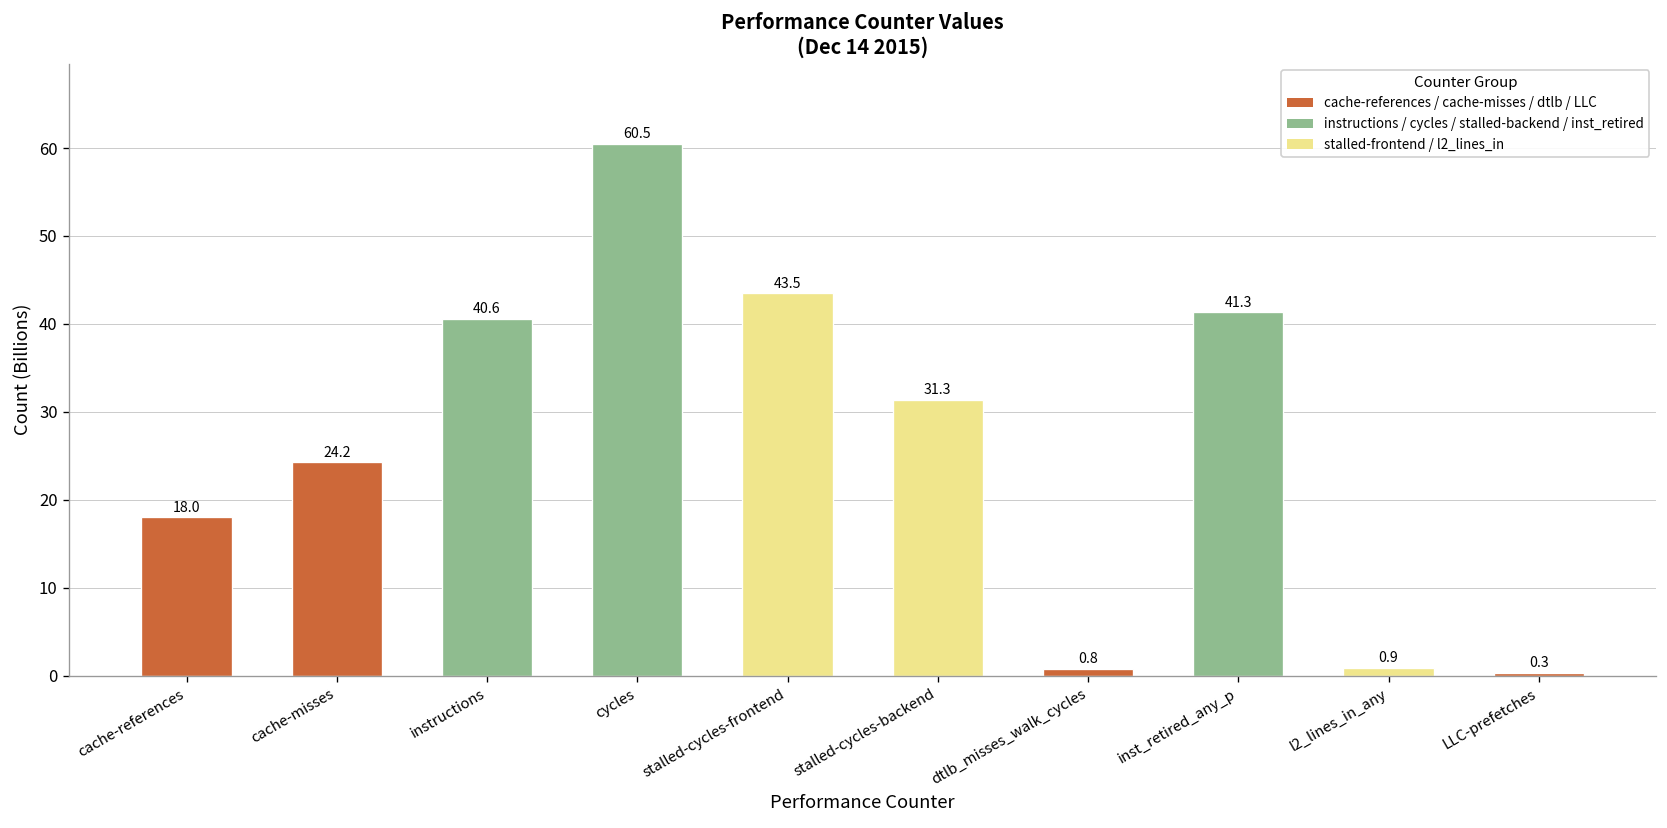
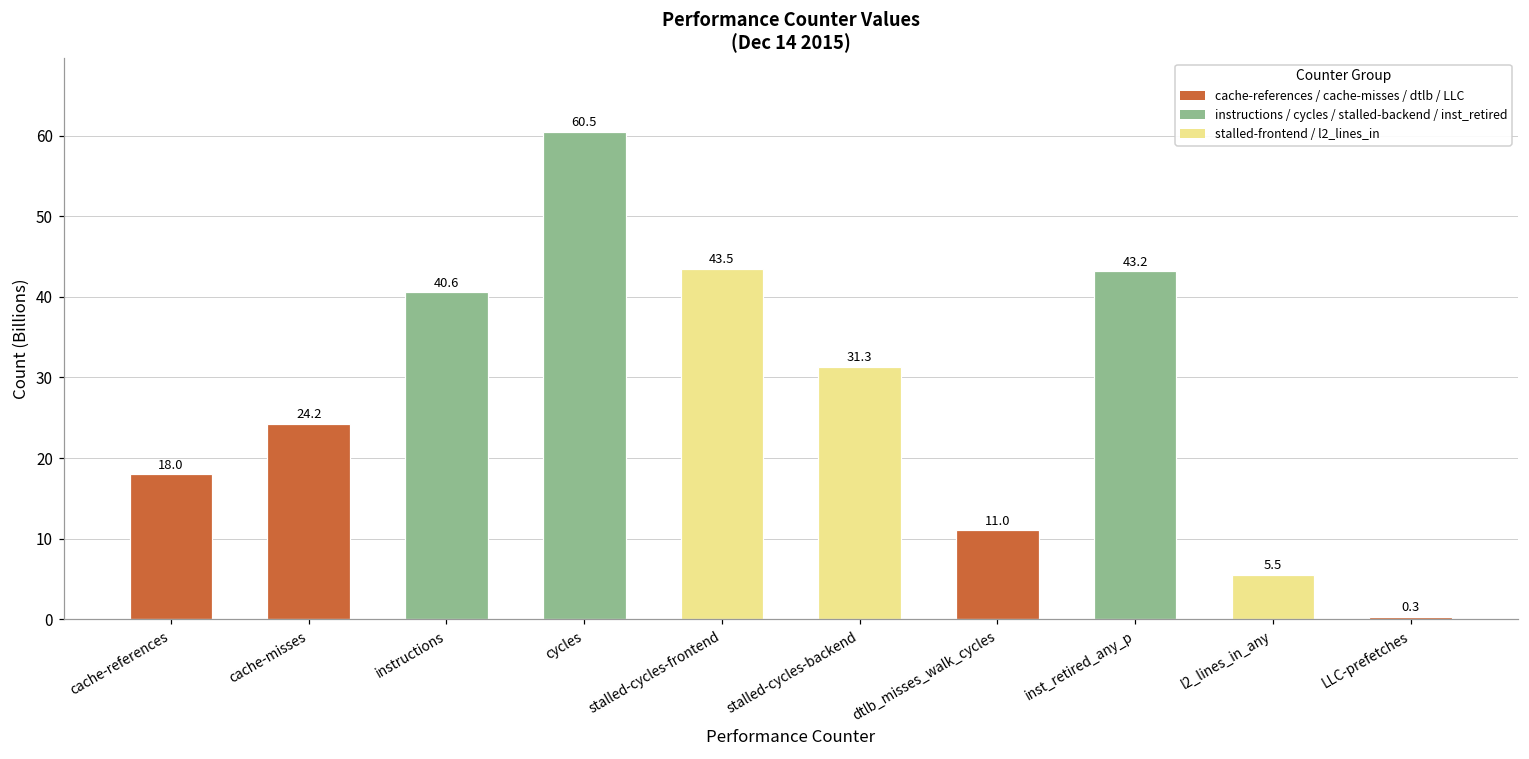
  {
    "cache-references": 18.0,
    "cache-misses": 24.2,
    "instructions": 40.6,
    "cycles": 60.5,
    "stalled-cycles-frontend": 43.5,
    "stalled-cycles-backend": 31.3,
-   "dtlb_misses_walk_cycles": 0.8,
-   "inst_retired_any_p": 41.3,
-   "l2_lines_in_any": 0.9,
+   "dtlb_misses_walk_cycles": 11.0,
+   "inst_retired_any_p": 43.2,
+   "l2_lines_in_any": 5.5,
    "LLC-prefetches": 0.3
  }
